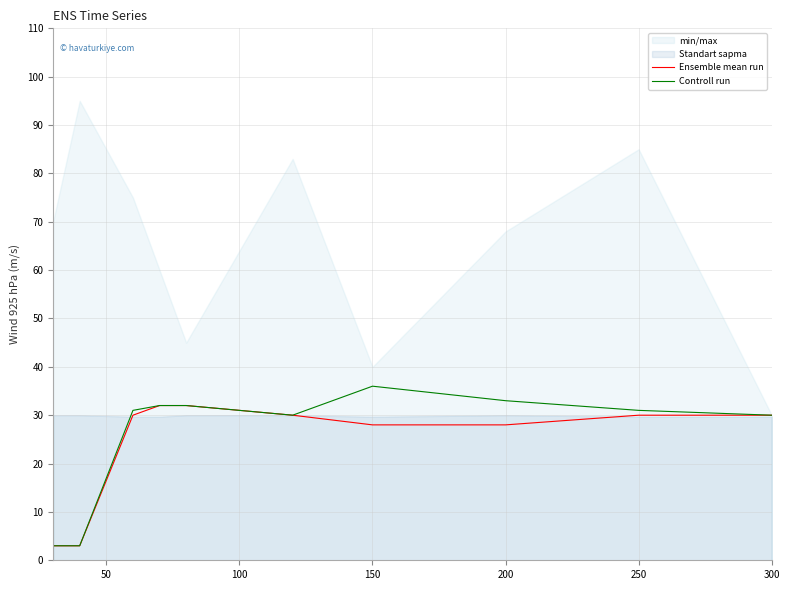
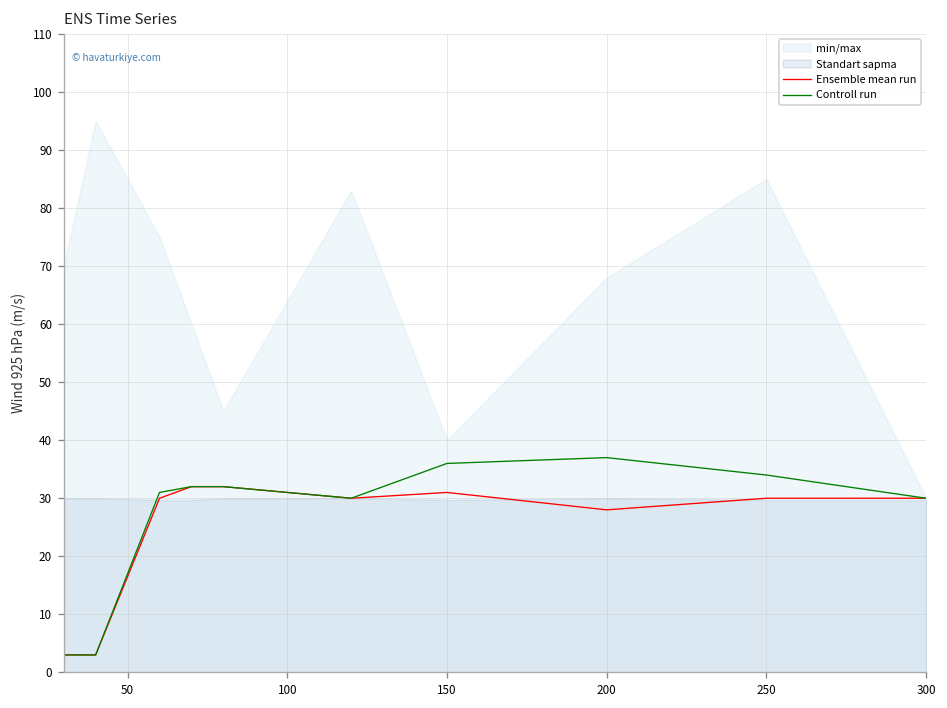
  {
    "Ensemble mean run": {
-     "150": 28,
+     "150": 31,
      "200": 28
    },
    "Controll run": {
      "150": 36,
-     "200": 33,
-     "250": 31
+     "200": 37,
+     "250": 34
    }
  }
